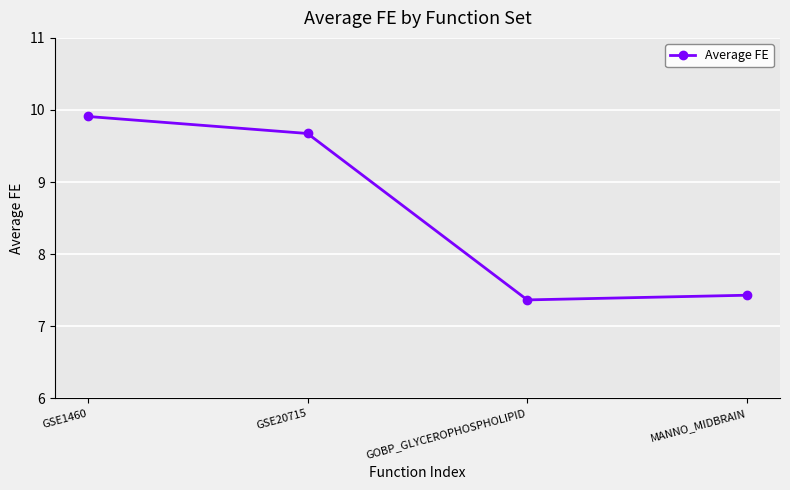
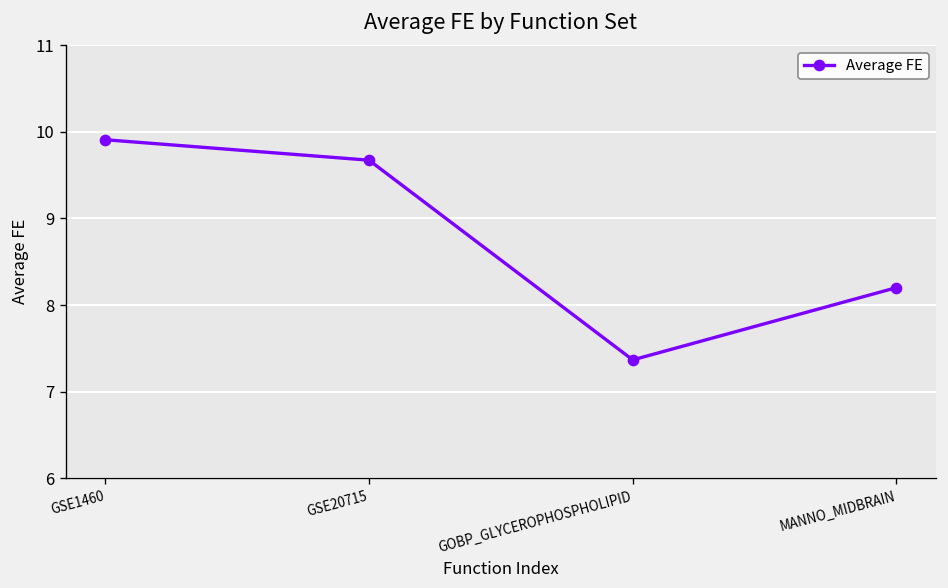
  {
    "GSE1460": 9.9,
    "GSE20715": 9.7,
    "GOBP_GLYCEROPHOSPHOLIPID": 7.4,
-   "MANNO_MIDBRAIN": 7.4
+   "MANNO_MIDBRAIN": 8.2
  }
